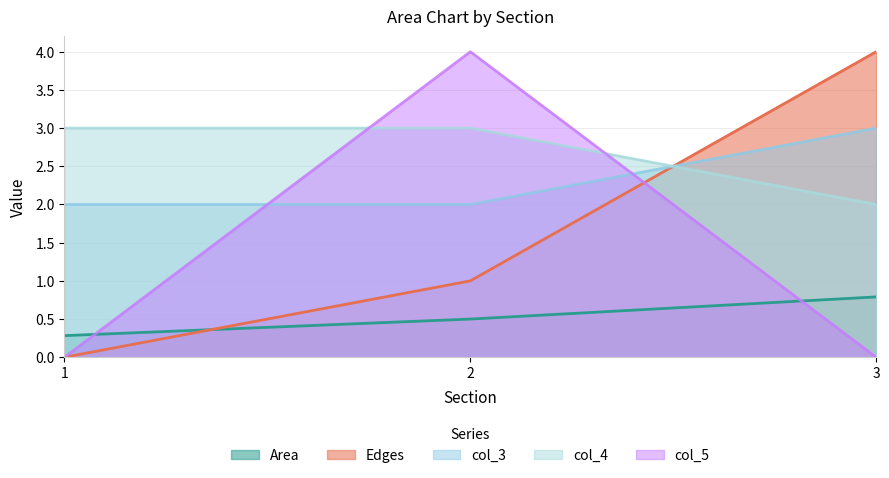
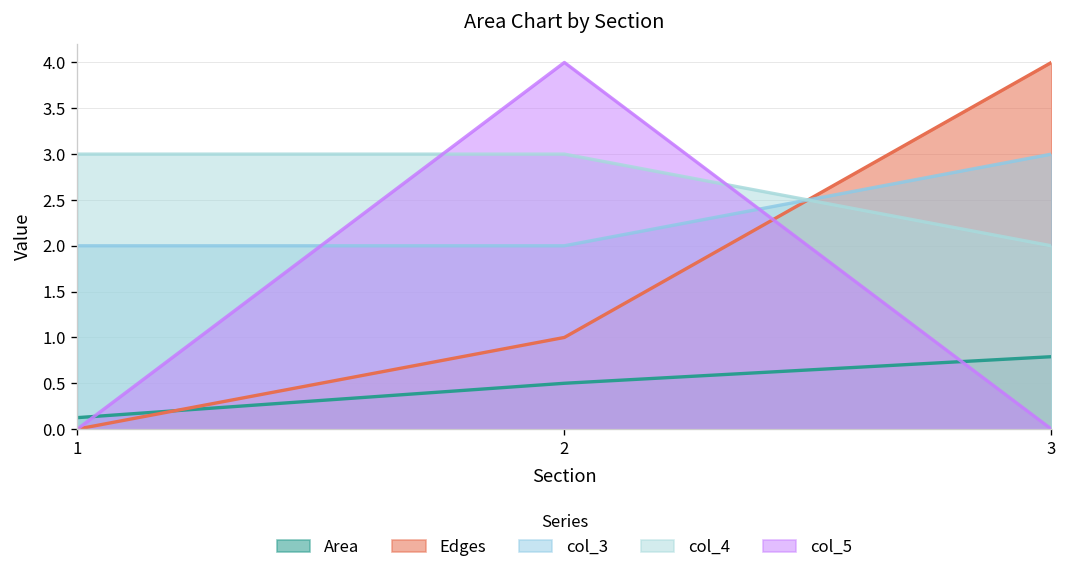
  {
    "Area": {
-     "1": 0.3,
+     "1": 0.1,
      "2": 0.5,
      "3": 0.8
    },
    "Edges": {
      "2": 1.0,
      "3": 4.0
    },
    "col_5": {
      "2": 4.0,
      "3": 0.0
    }
  }
